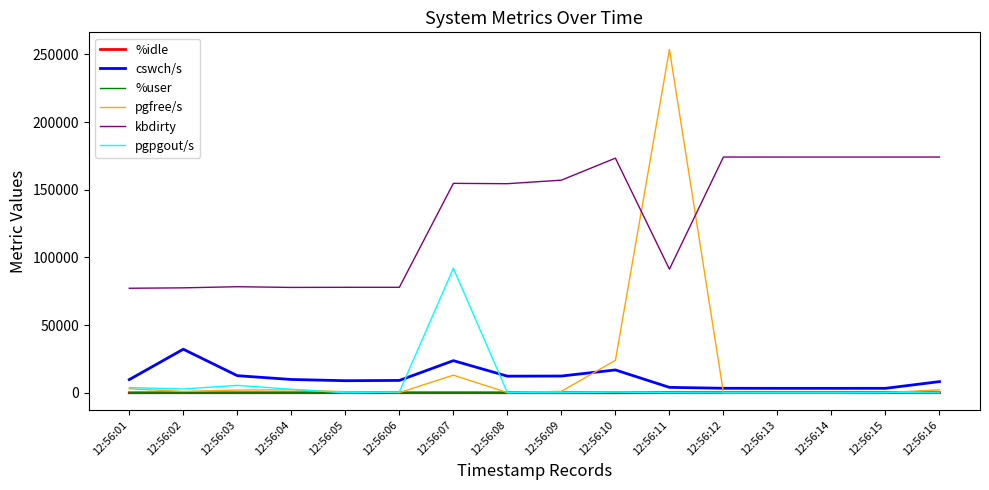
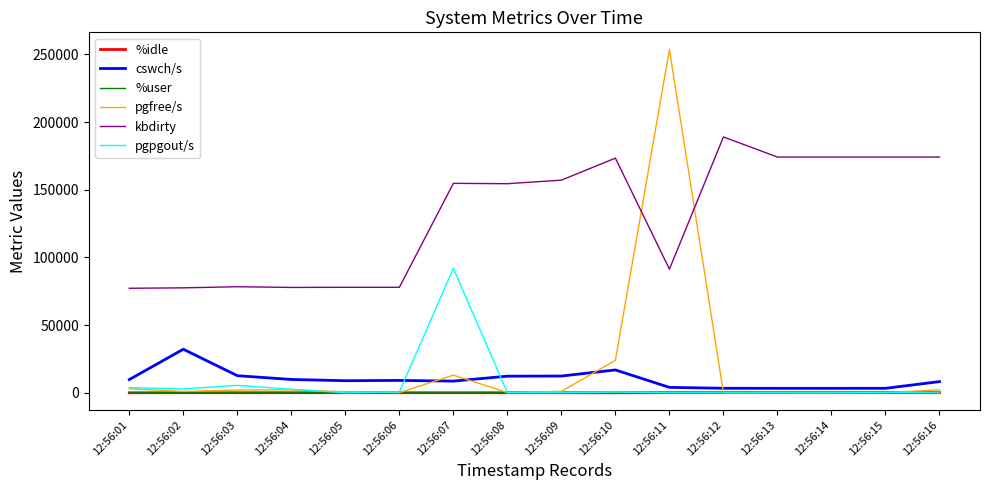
  {
    "%user": {
      "12:56:01": 0,
      "12:56:03": 0,
      "12:56:04": 0,
      "12:56:07": 0
    },
    "cswch/s": {
      "12:56:01": 10000,
      "12:56:02": 32000,
      "12:56:03": 13000,
      "12:56:04": 10000,
      "12:56:05": 9000,
      "12:56:06": 9000,
-     "12:56:07": 24000,
+     "12:56:07": 9000,
      "12:56:08": 12000,
      "12:56:09": 12000,
      "12:56:10": 17000,
      "12:56:11": 4000,
      "12:56:12": 3000,
      "12:56:13": 3000,
      "12:56:14": 3000,
      "12:56:15": 3000,
      "12:56:16": 8000
    },
    "pgfree/s": {
      "12:56:03": 2000,
      "12:56:07": 13000,
      "12:56:10": 24000,
      "12:56:11": 254000,
      "12:56:16": 2000
    },
    "kbdirty": {
      "12:56:01": 77000,
      "12:56:02": 78000,
      "12:56:03": 78000,
      "12:56:04": 78000,
      "12:56:05": 78000,
      "12:56:06": 78000,
      "12:56:07": 155000,
      "12:56:08": 155000,
      "12:56:09": 157000,
      "12:56:10": 173000,
      "12:56:11": 91000,
-     "12:56:12": 174000,
+     "12:56:12": 189000,
      "12:56:13": 174000,
      "12:56:14": 174000,
      "12:56:15": 174000,
      "12:56:16": 174000
    },
    "pgpgout/s": {
      "12:56:03": 6000,
      "12:56:07": 92000
    }
  }
